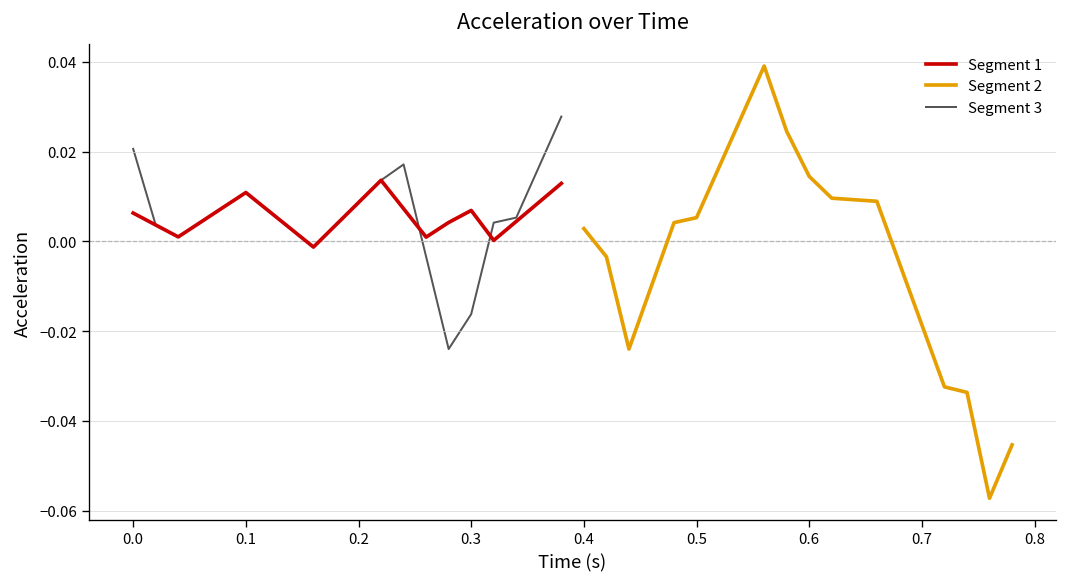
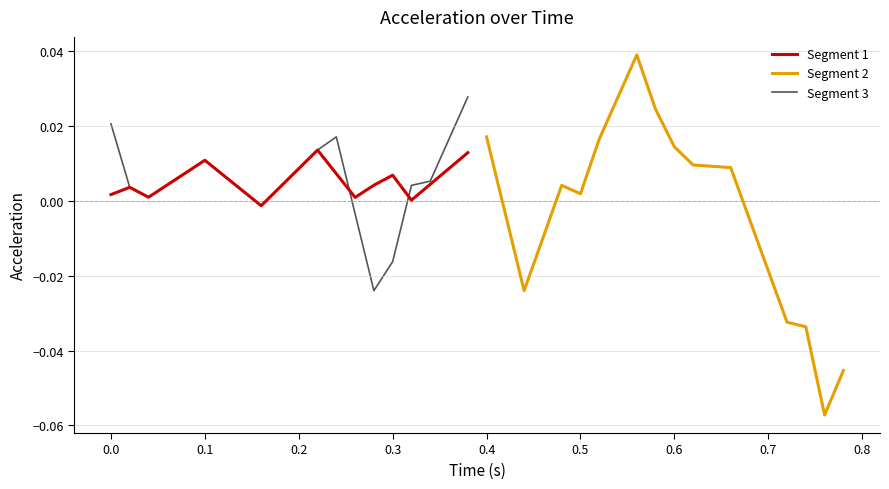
  {
    "Segment 1": {
-     "0.0": 0.006,
+     "0.0": 0.002,
      "0.3": 0.007
    },
    "Segment 2": {
-     "0.4": 0.003,
-     "0.5": 0.005,
+     "0.4": 0.017,
+     "0.5": 0.002,
      "0.6": 0.014,
      "0.7": -0.019
    },
    "Segment 3": {
      "0.0": 0.021,
      "0.3": -0.016
    }
  }
